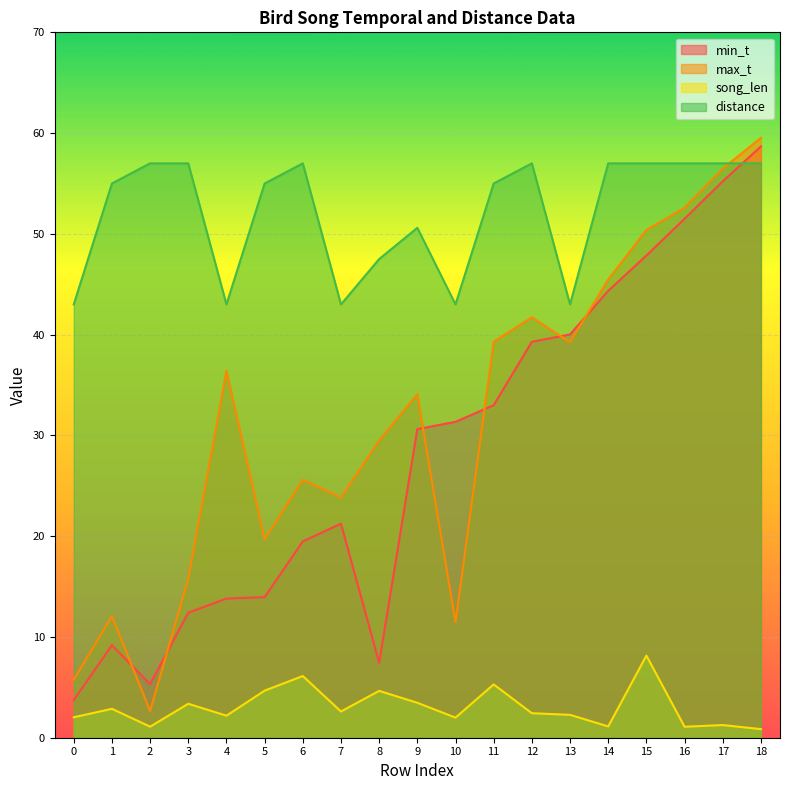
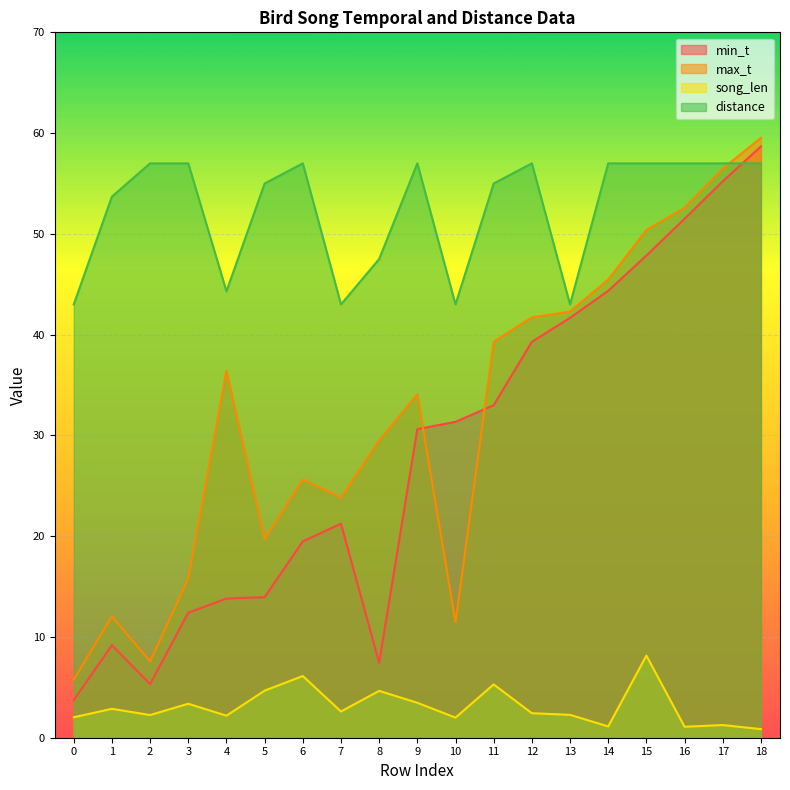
  {
    "min_t": {
      "0": 3.7,
      "1": 9.2,
      "2": 5.3,
      "3": 12.4,
      "4": 13.8,
      "5": 14.0,
      "6": 19.5,
      "7": 21.2,
      "8": 7.4,
      "9": 30.6,
      "10": 31.4,
      "11": 33.0,
      "12": 39.3,
-     "13": 40.0,
+     "13": 41.7,
      "14": 44.4,
      "15": 47.9,
      "16": 51.5,
      "17": 55.2,
      "18": 58.7
    },
    "max_t": {
      "0": 5.8,
      "1": 12.1,
-     "2": 2.7,
+     "2": 7.6,
      "3": 15.8,
      "4": 36.4,
      "5": 19.7,
      "6": 25.6,
      "7": 23.8,
      "8": 29.5,
      "9": 34.1,
      "10": 11.5,
      "11": 39.3,
      "12": 41.7,
-     "13": 39.3,
+     "13": 42.3,
      "14": 45.5,
      "15": 50.4,
      "16": 52.6,
      "17": 56.5,
      "18": 59.5
    },
    "song_len": {
      "0": 2.0,
      "1": 2.9,
-     "2": 1.1,
+     "2": 2.3,
      "3": 3.4,
      "4": 2.2,
      "5": 4.7,
      "6": 6.1,
      "7": 2.6,
      "8": 4.7,
      "9": 3.5,
      "10": 2.0,
      "11": 5.3,
      "12": 2.4,
      "13": 2.3,
      "14": 1.1,
      "15": 8.1,
      "16": 1.1,
      "17": 1.3,
      "18": 0.9
    },
    "distance": {
      "0": 43.0,
-     "1": 55.0,
+     "1": 53.7,
      "2": 57.0,
      "3": 57.0,
-     "4": 43.0,
+     "4": 44.3,
      "5": 55.0,
      "6": 57.0,
      "7": 43.0,
      "8": 47.5,
-     "9": 50.6,
+     "9": 57.0,
      "10": 43.0,
      "11": 55.0,
      "12": 57.0,
      "13": 43.0,
      "14": 57.0,
      "15": 57.0,
      "16": 57.0,
      "17": 57.0,
      "18": 57.0
    }
  }
